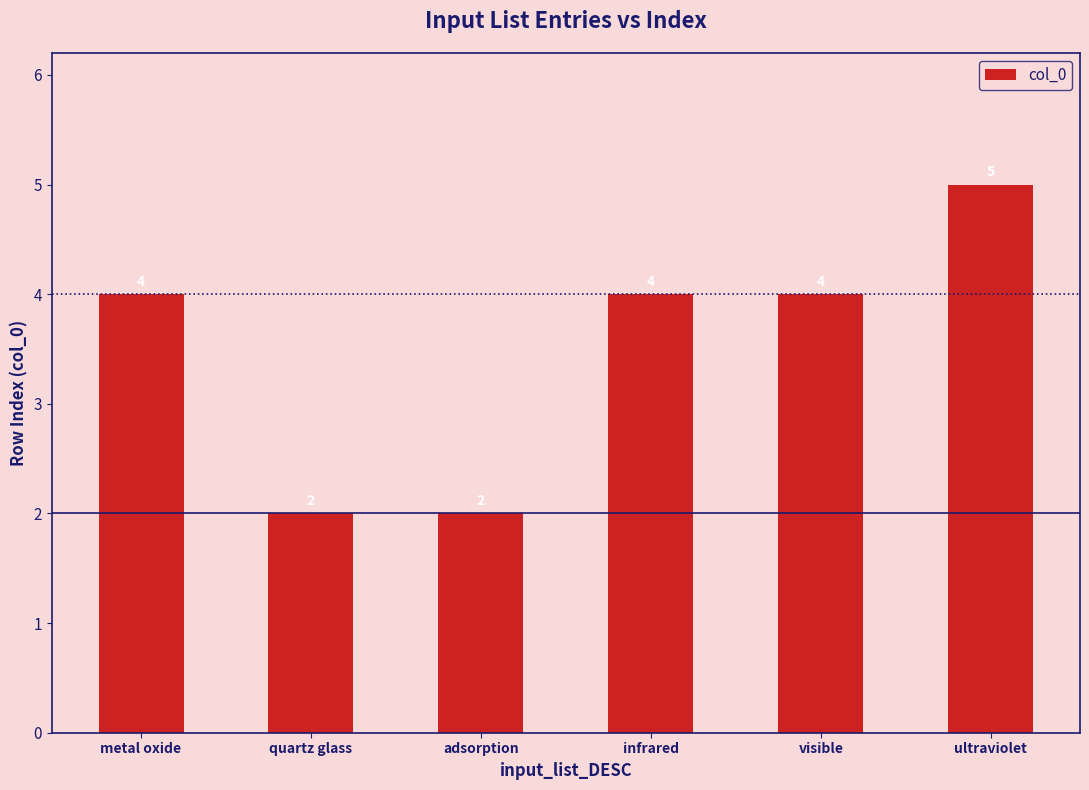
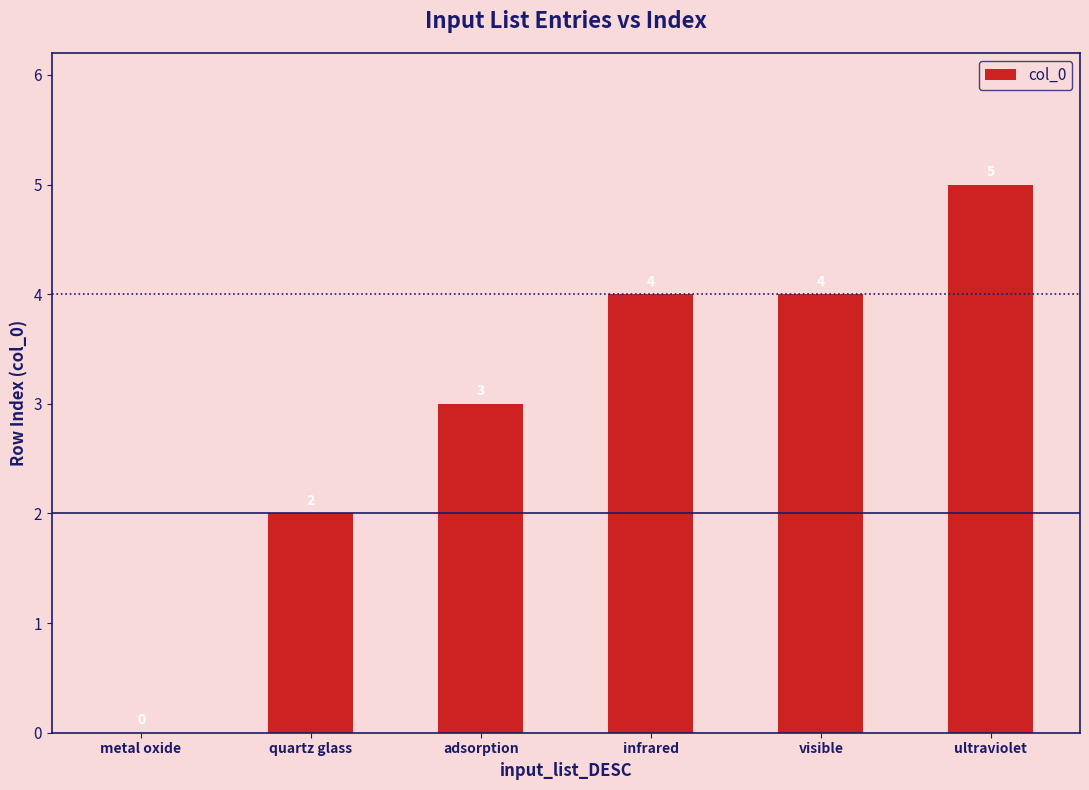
  {
-   "metal oxide": 4,
+   "metal oxide": 0,
    "quartz glass": 2,
-   "adsorption": 2,
+   "adsorption": 3,
    "infrared": 4,
    "visible": 4,
    "ultraviolet": 5
  }
